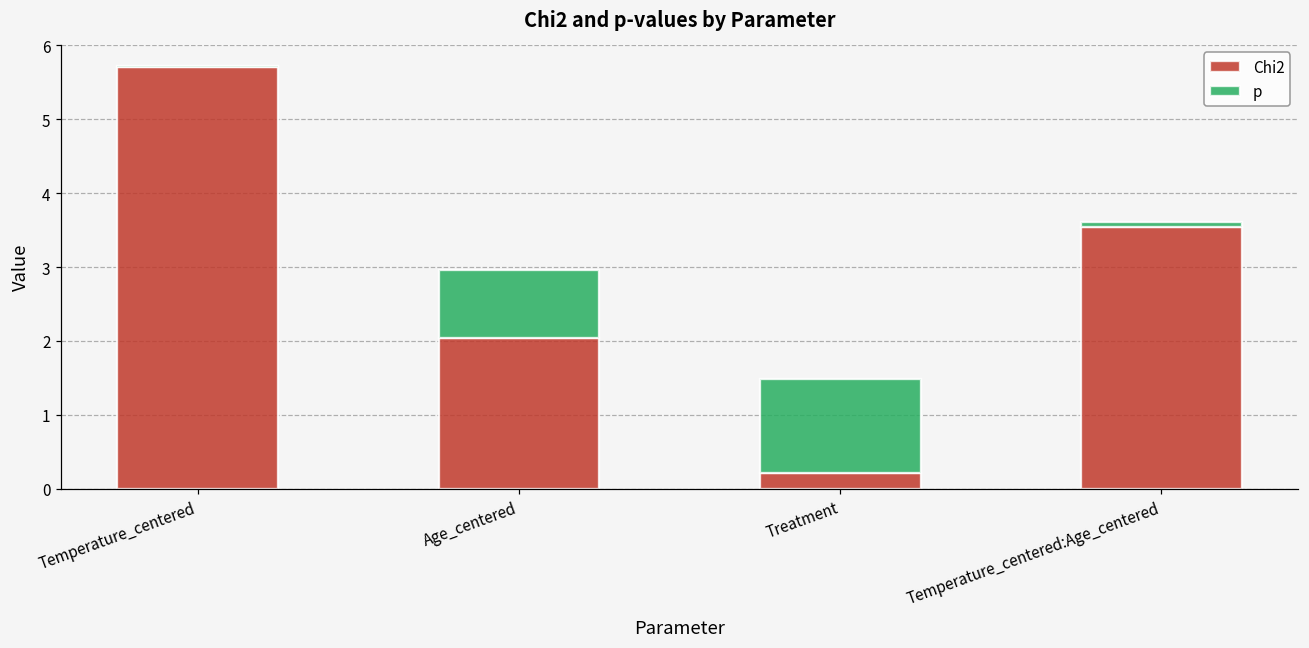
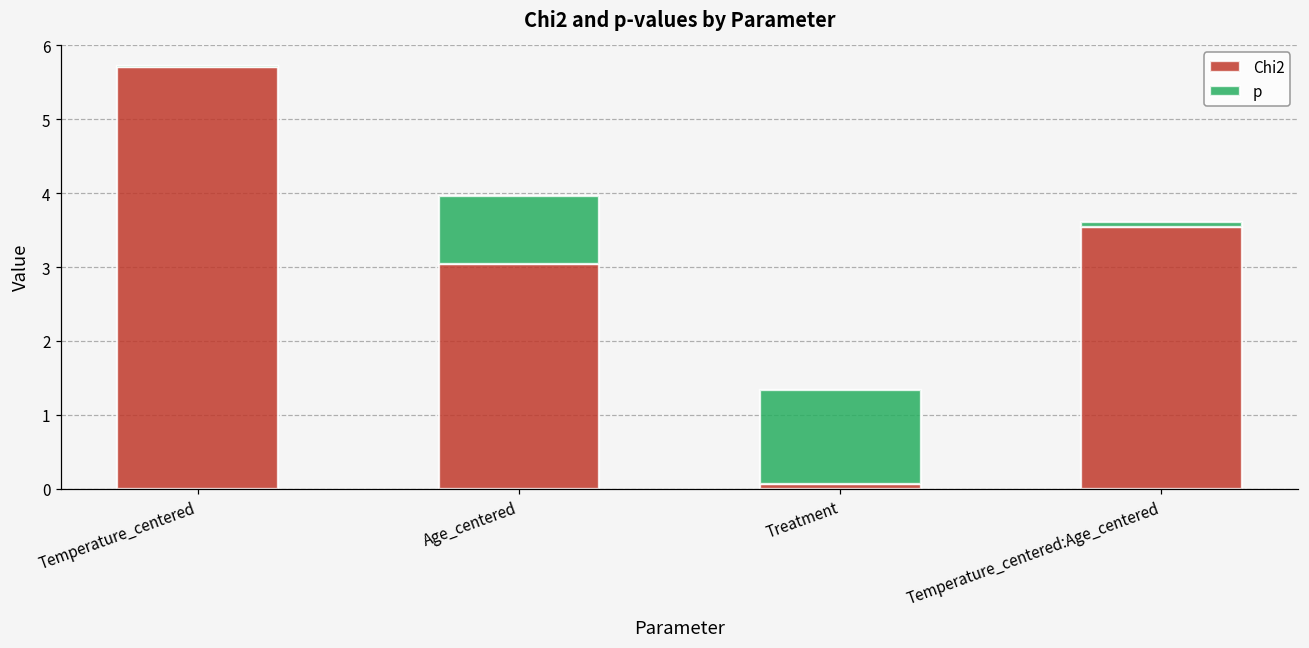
  {
    "Chi2": {
      "Temperature_centered": 5.7,
-     "Age_centered": 2.0,
-     "Treatment": 0.2,
+     "Age_centered": 3.0,
+     "Treatment": 0.1,
      "Temperature_centered:Age_centered": 3.5
    },
    "p": {
      "Age_centered": 0.9,
      "Treatment": 1.3,
      "Temperature_centered:Age_centered": 0.1
    }
  }
